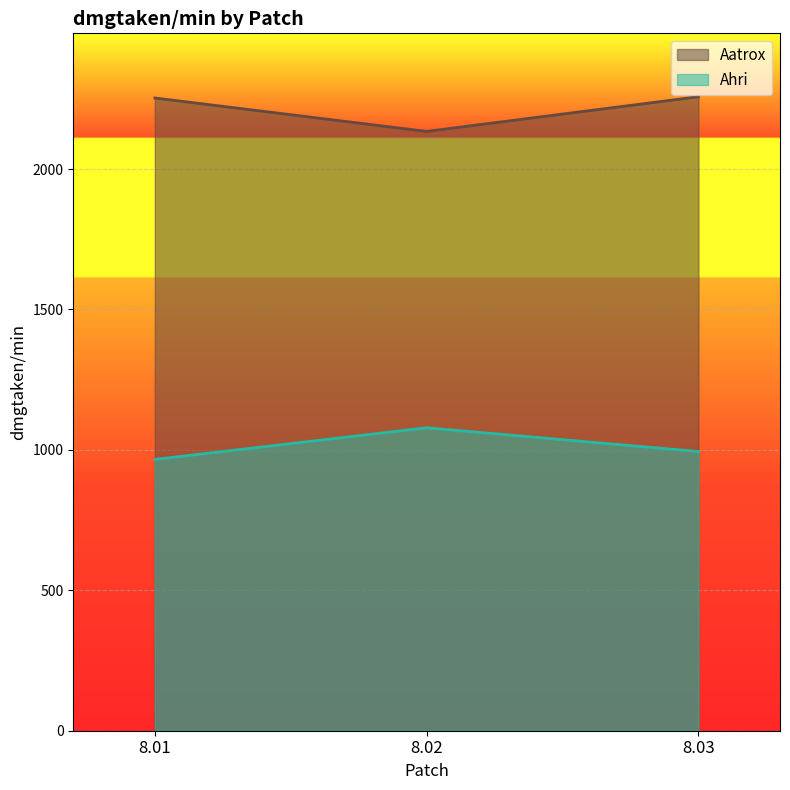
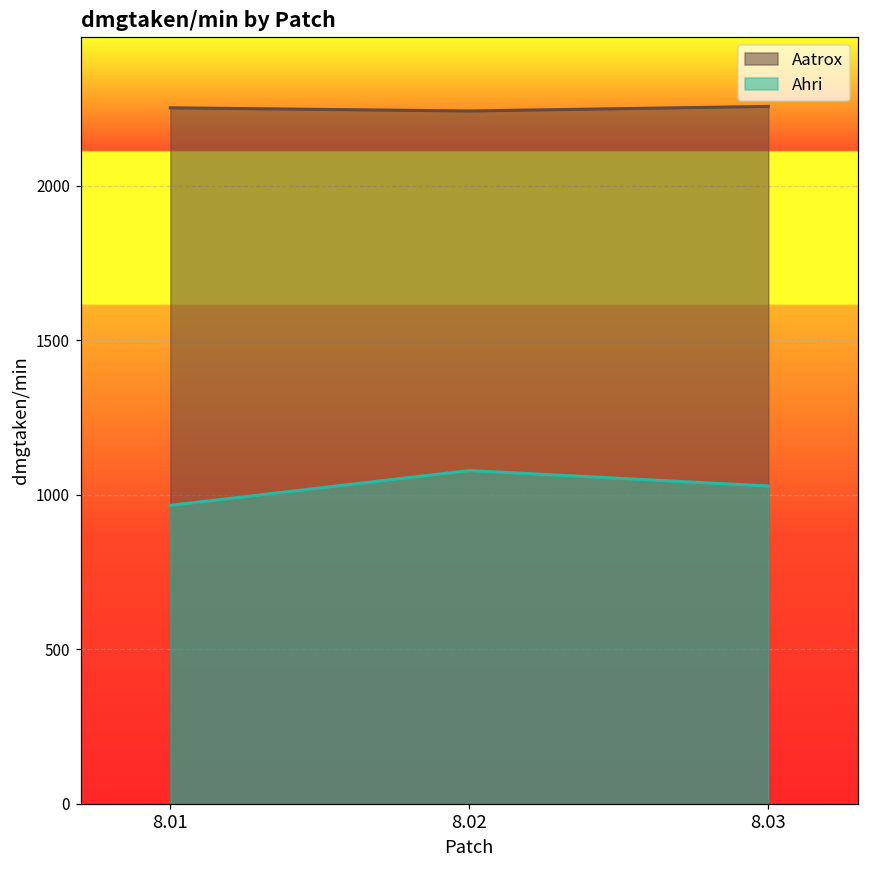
  {
    "Aatrox": {
      "8.01": 2250,
-     "8.02": 2130,
+     "8.02": 2240,
      "8.03": 2260
    },
    "Ahri": {
      "8.01": 970,
      "8.02": 1080,
-     "8.03": 990
+     "8.03": 1030
    }
  }
